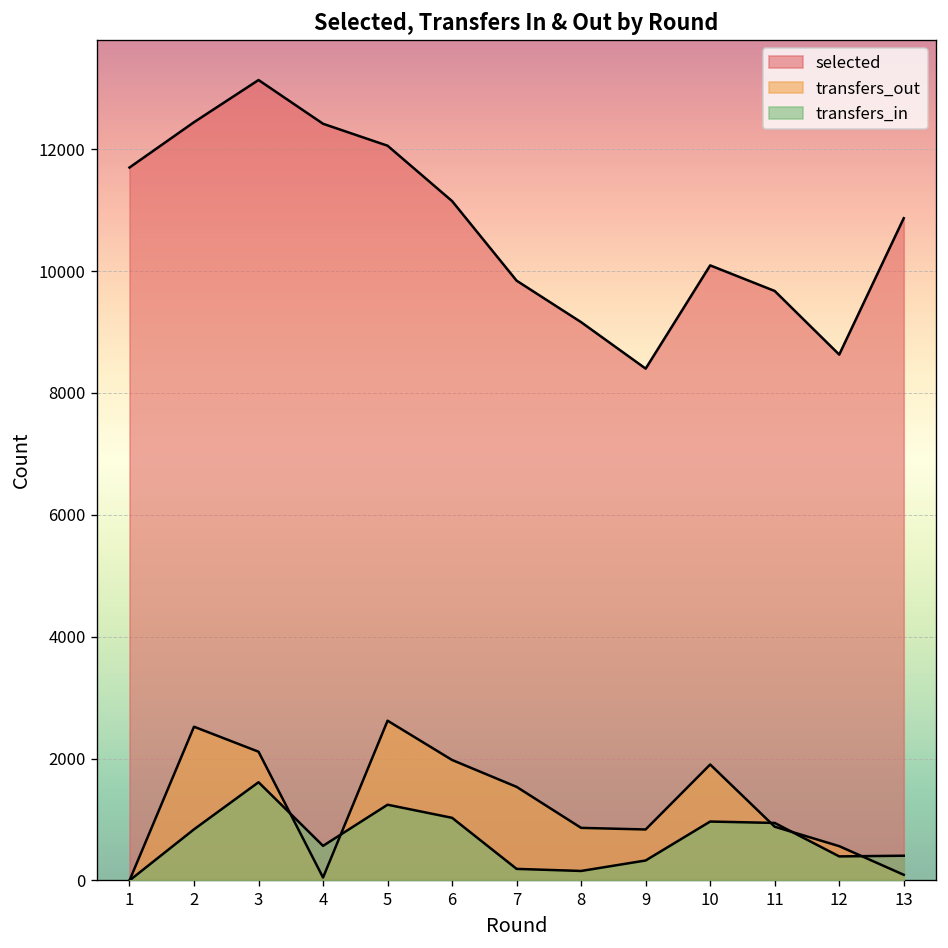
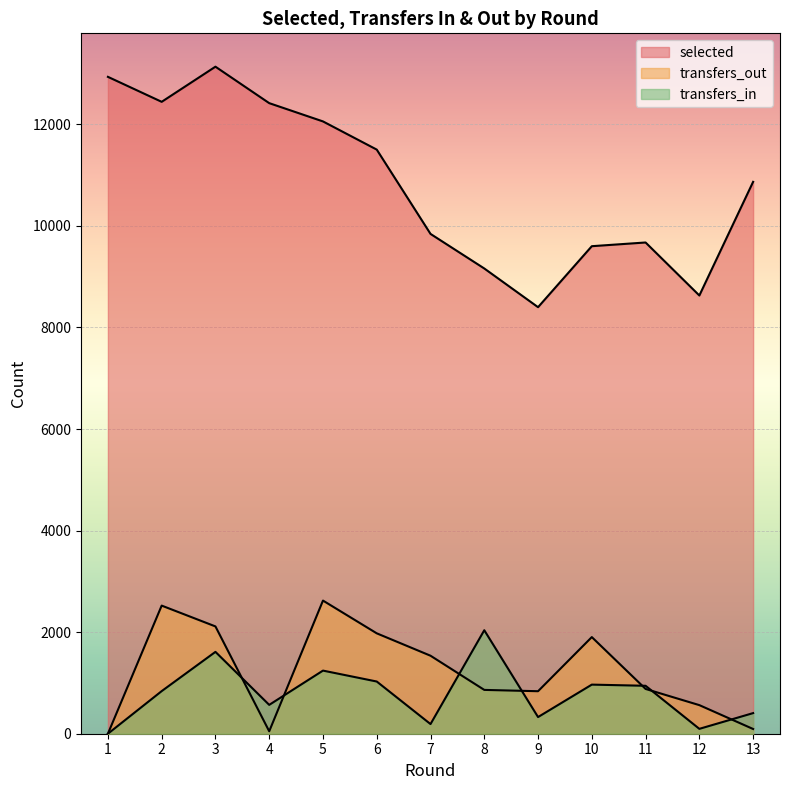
  {
    "selected": {
-     "1": 11700,
+     "1": 12900,
      "2": 12400,
      "3": 13100,
      "4": 12400,
      "5": 12100,
-     "6": 11100,
+     "6": 11500,
      "7": 9800,
      "8": 9200,
      "9": 8400,
-     "10": 10100,
+     "10": 9600,
      "11": 9700,
      "12": 8600,
      "13": 10900
    },
    "transfers_out": {
      "2": 2500,
      "3": 2100,
      "4": 0,
      "5": 2600,
      "6": 2000,
      "7": 1500,
      "8": 900,
      "9": 800,
      "10": 1900,
      "11": 900,
      "12": 600,
      "13": 100
    },
    "transfers_in": {
      "2": 800,
      "3": 1600,
      "4": 600,
      "5": 1200,
      "6": 1000,
      "7": 200,
-     "8": 200,
+     "8": 2000,
      "9": 300,
      "10": 1000,
      "11": 900,
-     "12": 400,
+     "12": 100,
      "13": 400
    }
  }
